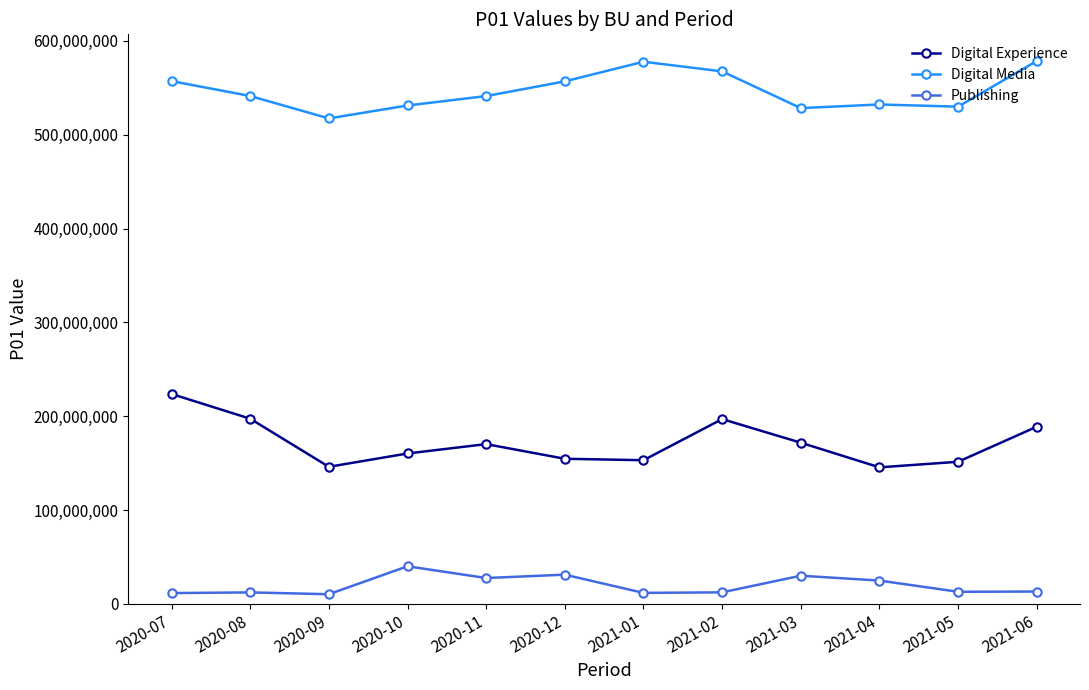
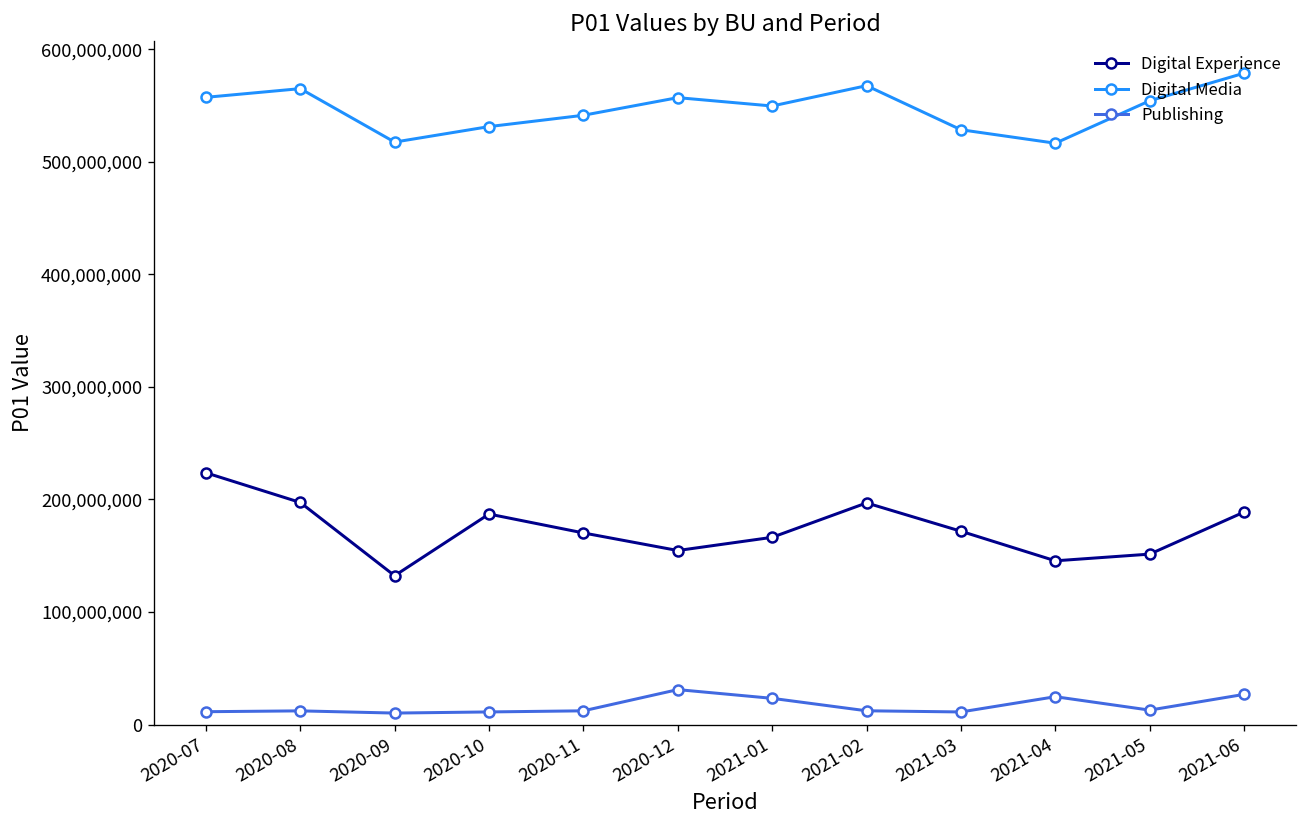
  {
    "Digital Experience": {
      "2020-07": "220,000,000",
      "2020-08": "200,000,000",
-     "2020-09": "150,000,000",
-     "2020-10": "160,000,000",
+     "2020-09": "130,000,000",
+     "2020-10": "190,000,000",
      "2020-11": "170,000,000",
      "2020-12": "150,000,000",
-     "2021-01": "150,000,000",
+     "2021-01": "170,000,000",
      "2021-02": "200,000,000",
      "2021-03": "170,000,000",
      "2021-04": "150,000,000",
      "2021-05": "150,000,000",
      "2021-06": "190,000,000"
    },
    "Digital Media": {
      "2020-07": "560,000,000",
-     "2020-08": "540,000,000",
+     "2020-08": "560,000,000",
      "2020-09": "520,000,000",
      "2020-10": "530,000,000",
      "2020-11": "540,000,000",
      "2020-12": "560,000,000",
-     "2021-01": "580,000,000",
+     "2021-01": "550,000,000",
      "2021-02": "570,000,000",
      "2021-03": "530,000,000",
-     "2021-04": "530,000,000",
-     "2021-05": "530,000,000",
+     "2021-04": "520,000,000",
+     "2021-05": "550,000,000",
      "2021-06": "580,000,000"
    },
    "Publishing": {
      "2020-07": "10,000,000",
      "2020-08": "10,000,000",
      "2020-09": "10,000,000",
-     "2020-10": "40,000,000",
-     "2020-11": "30,000,000",
+     "2020-10": "10,000,000",
+     "2020-11": "10,000,000",
      "2020-12": "30,000,000",
-     "2021-01": "10,000,000",
+     "2021-01": "20,000,000",
      "2021-02": "10,000,000",
-     "2021-03": "30,000,000",
+     "2021-03": "10,000,000",
      "2021-04": "20,000,000",
      "2021-05": "10,000,000",
-     "2021-06": "10,000,000"
+     "2021-06": "30,000,000"
    }
  }
